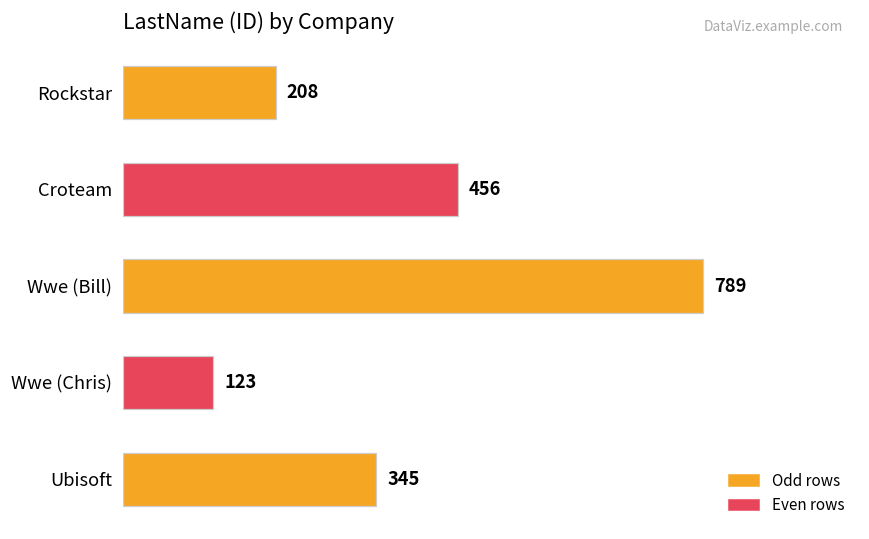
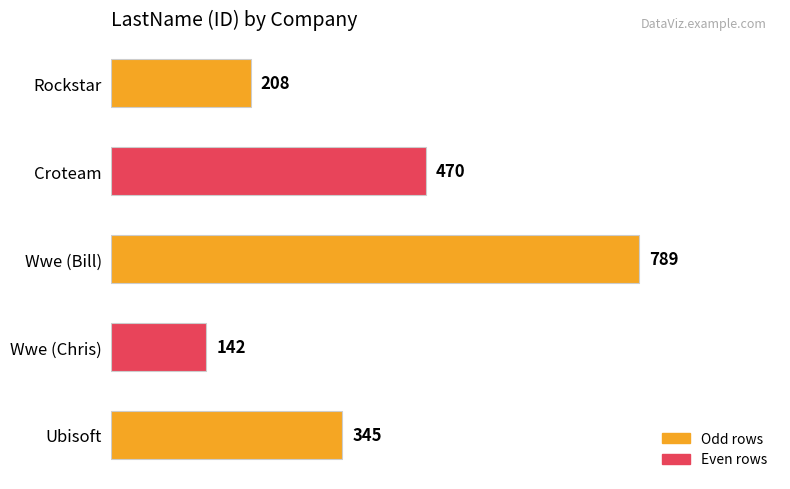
  {
    "Rockstar": 208,
-   "Croteam": 456,
+   "Croteam": 470,
    "Wwe (Bill)": 789,
-   "Wwe (Chris)": 123,
+   "Wwe (Chris)": 142,
    "Ubisoft": 345
  }
